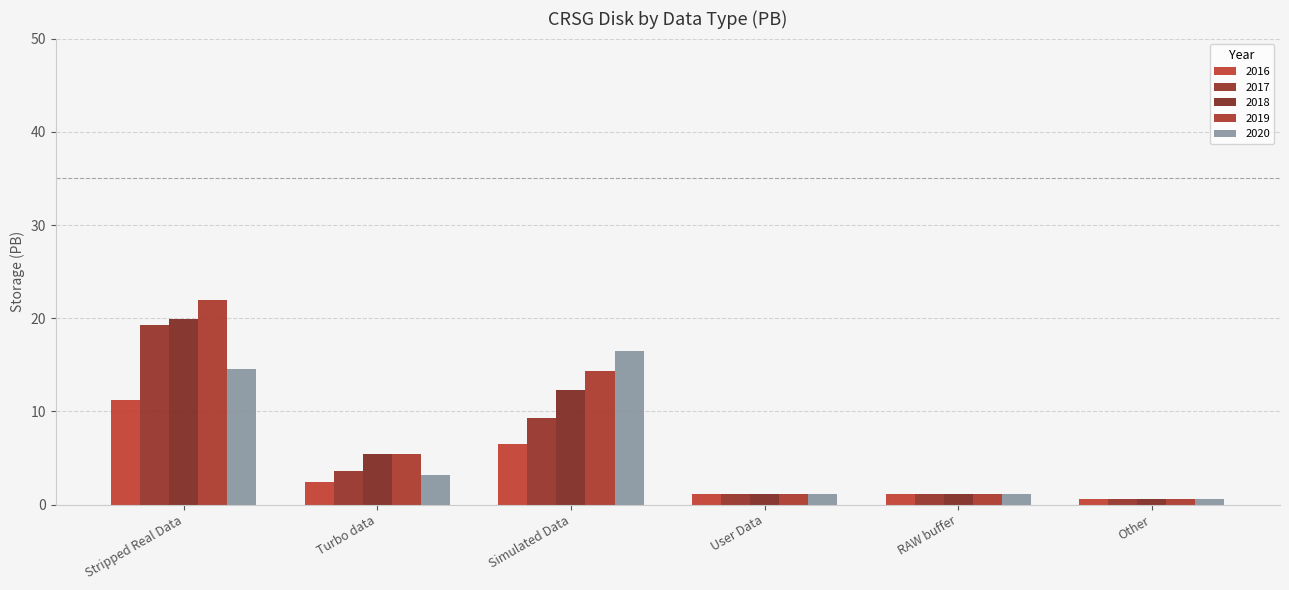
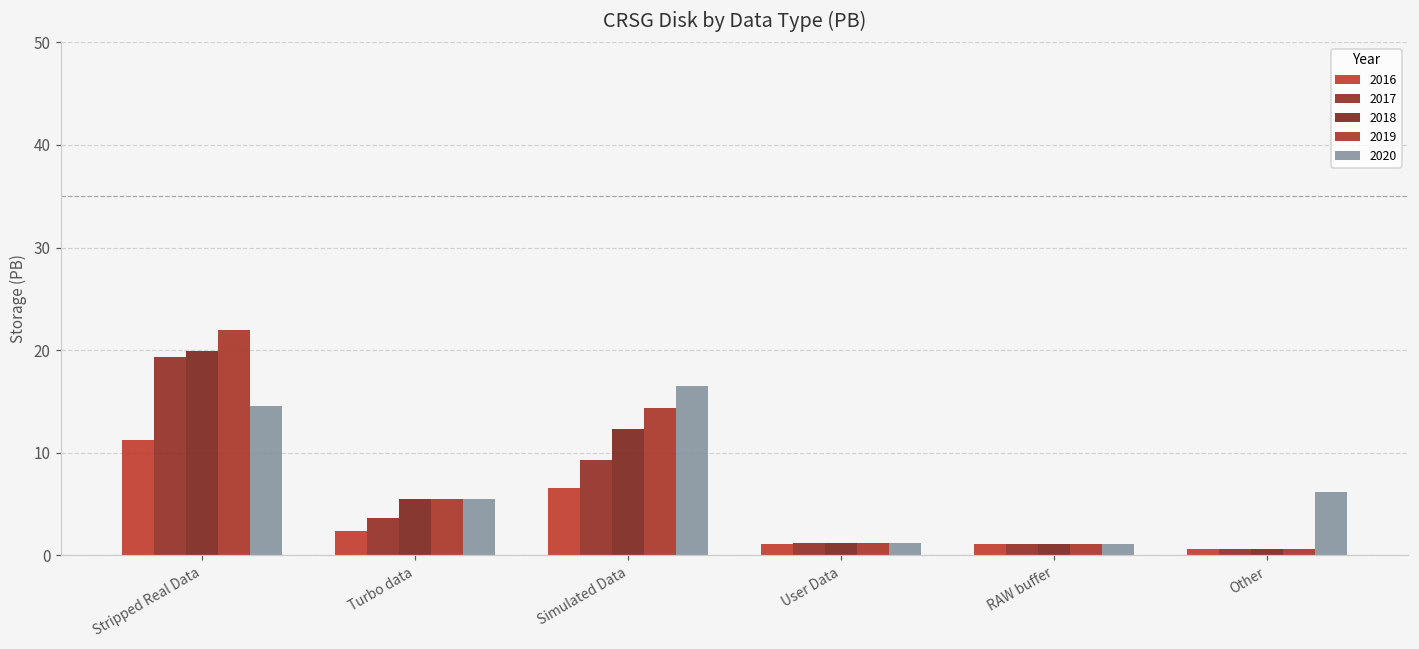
  {
    "2020": {
      "Stripped Real Data": 15,
-     "Turbo data": 3,
+     "Turbo data": 5,
      "Simulated Data": 16,
      "User Data": 1,
      "RAW buffer": 1,
-     "Other": 1
+     "Other": 6
    }
  }
